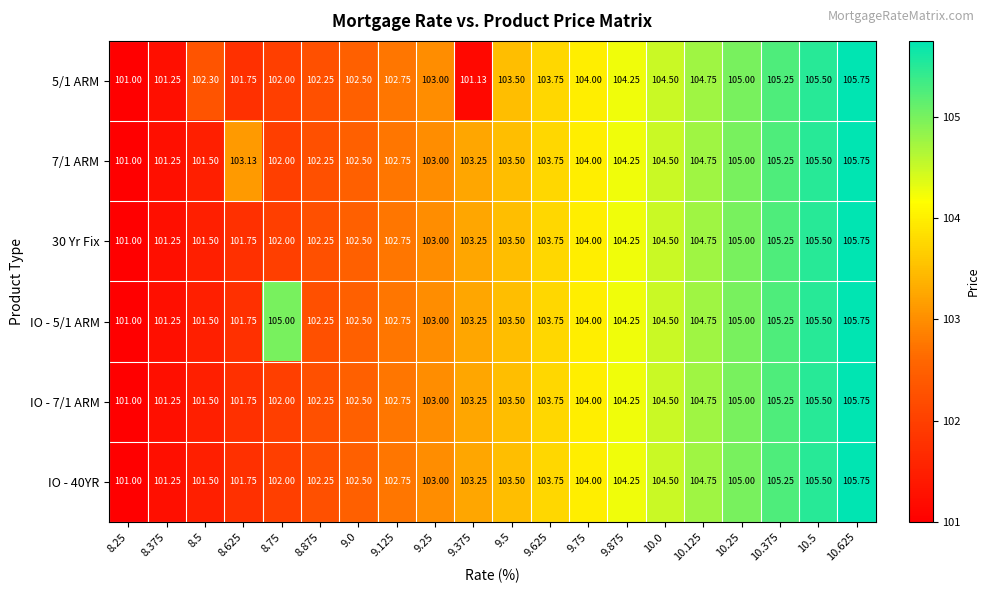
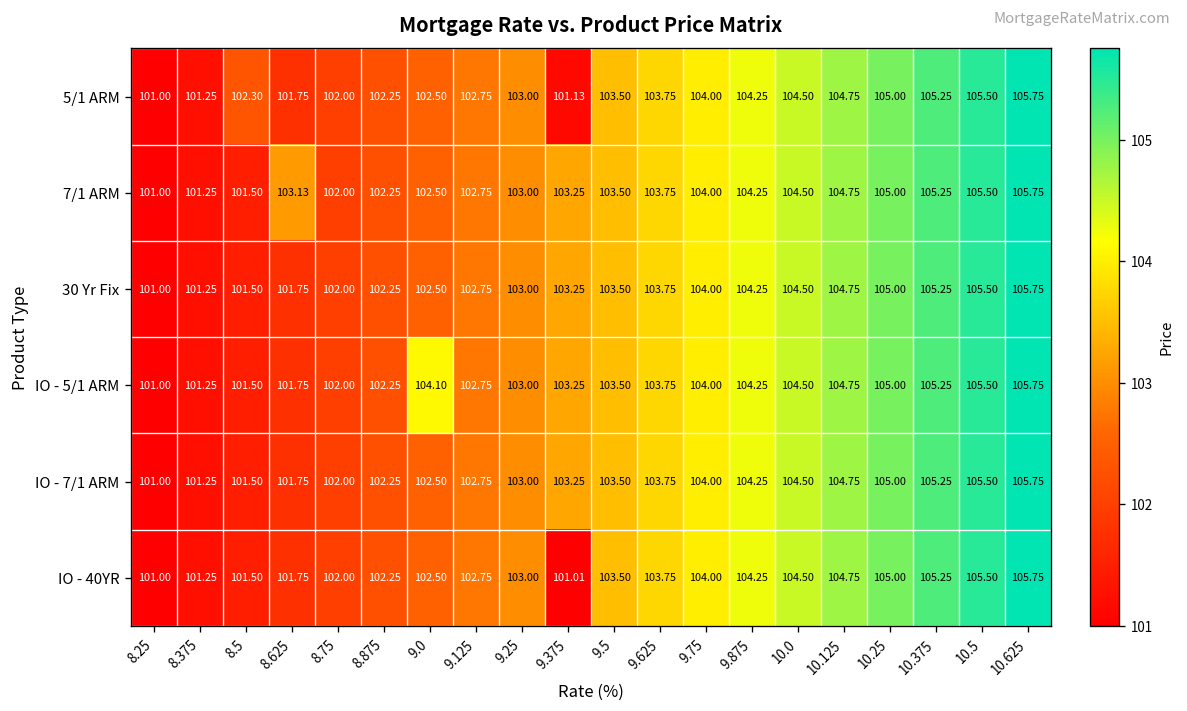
  {
    "5/1 ARM": {
      "8.25": 101.00,
      "8.375": 101.25,
      "8.5": 102.30,
      "8.625": 101.75,
      "8.75": 102.00,
      "8.875": 102.25,
      "9.0": 102.50,
      "9.125": 102.75,
      "9.25": 103.00,
      "9.375": 101.13,
      "9.5": 103.50,
      "9.625": 103.75,
      "9.75": 104.00,
      "9.875": 104.25,
      "10.0": 104.50,
      "10.125": 104.75,
      "10.25": 105.00,
      "10.375": 105.25,
      "10.5": 105.50,
      "10.625": 105.75
    },
    "7/1 ARM": {
      "8.25": 101.00,
      "8.375": 101.25,
      "8.5": 101.50,
      "8.625": 103.13,
      "8.75": 102.00,
      "8.875": 102.25,
      "9.0": 102.50,
      "9.125": 102.75,
      "9.25": 103.00,
      "9.375": 103.25,
      "9.5": 103.50,
      "9.625": 103.75,
      "9.75": 104.00,
      "9.875": 104.25,
      "10.0": 104.50,
      "10.125": 104.75,
      "10.25": 105.00,
      "10.375": 105.25,
      "10.5": 105.50,
      "10.625": 105.75
    },
    "30 Yr Fix": {
      "8.25": 101.00,
      "8.375": 101.25,
      "8.5": 101.50,
      "8.625": 101.75,
      "8.75": 102.00,
      "8.875": 102.25,
      "9.0": 102.50,
      "9.125": 102.75,
      "9.25": 103.00,
      "9.375": 103.25,
      "9.5": 103.50,
      "9.625": 103.75,
      "9.75": 104.00,
      "9.875": 104.25,
      "10.0": 104.50,
      "10.125": 104.75,
      "10.25": 105.00,
      "10.375": 105.25,
      "10.5": 105.50,
      "10.625": 105.75
    },
    "IO - 5/1 ARM": {
      "8.25": 101.00,
      "8.375": 101.25,
      "8.5": 101.50,
      "8.625": 101.75,
-     "8.75": 105.00,
+     "8.75": 102.00,
      "8.875": 102.25,
-     "9.0": 102.50,
+     "9.0": 104.10,
      "9.125": 102.75,
      "9.25": 103.00,
      "9.375": 103.25,
      "9.5": 103.50,
      "9.625": 103.75,
      "9.75": 104.00,
      "9.875": 104.25,
      "10.0": 104.50,
      "10.125": 104.75,
      "10.25": 105.00,
      "10.375": 105.25,
      "10.5": 105.50,
      "10.625": 105.75
    },
    "IO - 7/1 ARM": {
      "8.25": 101.00,
      "8.375": 101.25,
      "8.5": 101.50,
      "8.625": 101.75,
      "8.75": 102.00,
      "8.875": 102.25,
      "9.0": 102.50,
      "9.125": 102.75,
      "9.25": 103.00,
      "9.375": 103.25,
      "9.5": 103.50,
      "9.625": 103.75,
      "9.75": 104.00,
      "9.875": 104.25,
      "10.0": 104.50,
      "10.125": 104.75,
      "10.25": 105.00,
      "10.375": 105.25,
      "10.5": 105.50,
      "10.625": 105.75
    },
    "IO - 40YR": {
      "8.25": 101.00,
      "8.375": 101.25,
      "8.5": 101.50,
      "8.625": 101.75,
      "8.75": 102.00,
      "8.875": 102.25,
      "9.0": 102.50,
      "9.125": 102.75,
      "9.25": 103.00,
-     "9.375": 103.25,
+     "9.375": 101.01,
      "9.5": 103.50,
      "9.625": 103.75,
      "9.75": 104.00,
      "9.875": 104.25,
      "10.0": 104.50,
      "10.125": 104.75,
      "10.25": 105.00,
      "10.375": 105.25,
      "10.5": 105.50,
      "10.625": 105.75
    }
  }
